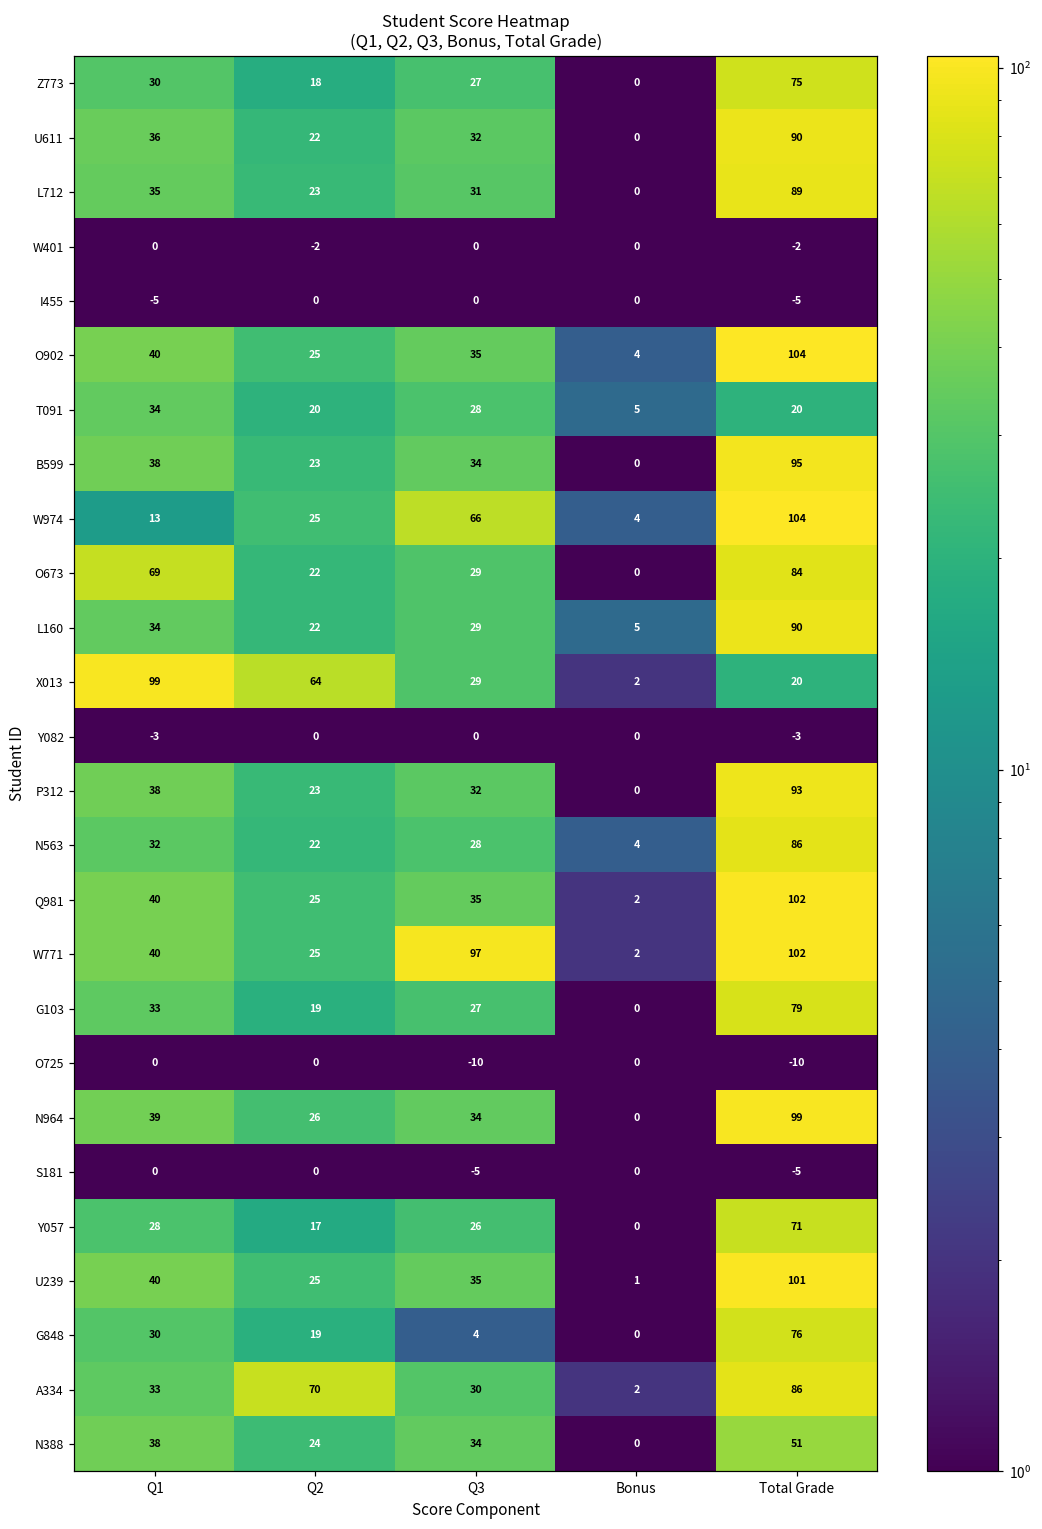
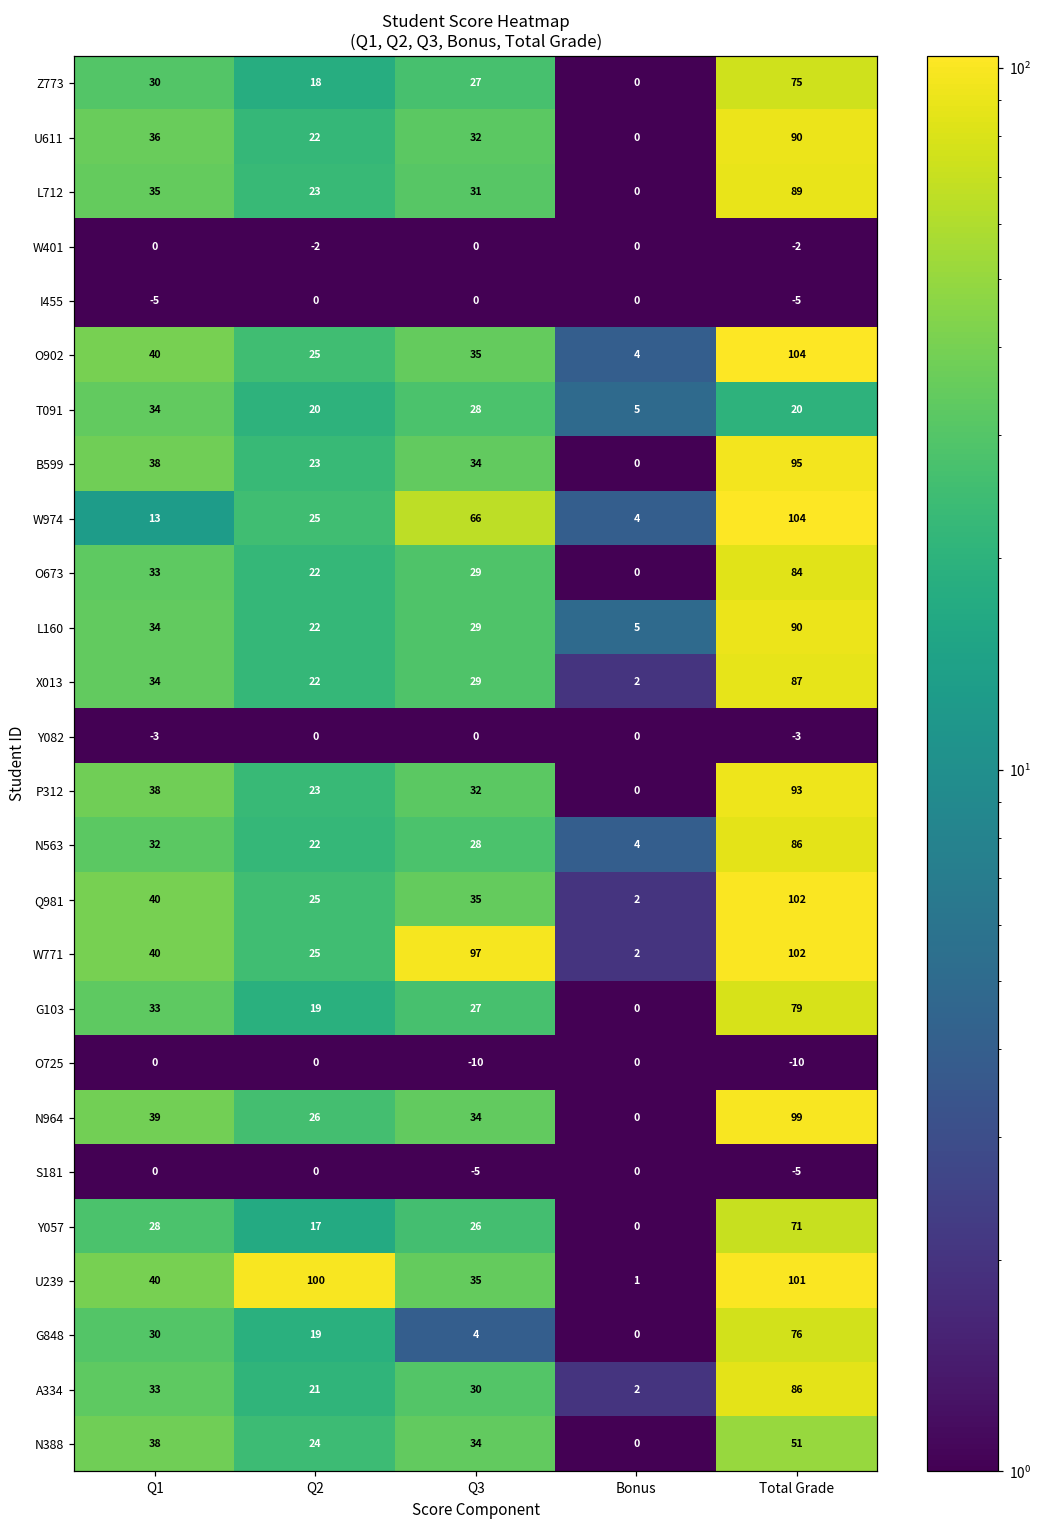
  {
    "Z773": {
      "Q1": 30,
      "Q2": 18,
      "Q3": 27,
      "Bonus": 0,
      "Total Grade": 75
    },
    "U611": {
      "Q1": 36,
      "Q2": 22,
      "Q3": 32,
      "Bonus": 0,
      "Total Grade": 90
    },
    "L712": {
      "Q1": 35,
      "Q2": 23,
      "Q3": 31,
      "Bonus": 0,
      "Total Grade": 89
    },
    "W401": {
      "Q1": 0,
      "Q2": -2,
      "Q3": 0,
      "Bonus": 0,
      "Total Grade": -2
    },
    "I455": {
      "Q1": -5,
      "Q2": 0,
      "Q3": 0,
      "Bonus": 0,
      "Total Grade": -5
    },
    "O902": {
      "Q1": 40,
      "Q2": 25,
      "Q3": 35,
      "Bonus": 4,
      "Total Grade": 104
    },
    "T091": {
      "Q1": 34,
      "Q2": 20,
      "Q3": 28,
      "Bonus": 5,
      "Total Grade": 20
    },
    "B599": {
      "Q1": 38,
      "Q2": 23,
      "Q3": 34,
      "Bonus": 0,
      "Total Grade": 95
    },
    "W974": {
      "Q1": 13,
      "Q2": 25,
      "Q3": 66,
      "Bonus": 4,
      "Total Grade": 104
    },
    "O673": {
-     "Q1": 69,
+     "Q1": 33,
      "Q2": 22,
      "Q3": 29,
      "Bonus": 0,
      "Total Grade": 84
    },
    "L160": {
      "Q1": 34,
      "Q2": 22,
      "Q3": 29,
      "Bonus": 5,
      "Total Grade": 90
    },
    "X013": {
-     "Q1": 99,
-     "Q2": 64,
+     "Q1": 34,
+     "Q2": 22,
      "Q3": 29,
      "Bonus": 2,
-     "Total Grade": 20
+     "Total Grade": 87
    },
    "Y082": {
      "Q1": -3,
      "Q2": 0,
      "Q3": 0,
      "Bonus": 0,
      "Total Grade": -3
    },
    "P312": {
      "Q1": 38,
      "Q2": 23,
      "Q3": 32,
      "Bonus": 0,
      "Total Grade": 93
    },
    "N563": {
      "Q1": 32,
      "Q2": 22,
      "Q3": 28,
      "Bonus": 4,
      "Total Grade": 86
    },
    "Q981": {
      "Q1": 40,
      "Q2": 25,
      "Q3": 35,
      "Bonus": 2,
      "Total Grade": 102
    },
    "W771": {
      "Q1": 40,
      "Q2": 25,
      "Q3": 97,
      "Bonus": 2,
      "Total Grade": 102
    },
    "G103": {
      "Q1": 33,
      "Q2": 19,
      "Q3": 27,
      "Bonus": 0,
      "Total Grade": 79
    },
    "O725": {
      "Q1": 0,
      "Q2": 0,
      "Q3": -10,
      "Bonus": 0,
      "Total Grade": -10
    },
    "N964": {
      "Q1": 39,
      "Q2": 26,
      "Q3": 34,
      "Bonus": 0,
      "Total Grade": 99
    },
    "S181": {
      "Q1": 0,
      "Q2": 0,
      "Q3": -5,
      "Bonus": 0,
      "Total Grade": -5
    },
    "Y057": {
      "Q1": 28,
      "Q2": 17,
      "Q3": 26,
      "Bonus": 0,
      "Total Grade": 71
    },
    "U239": {
      "Q1": 40,
-     "Q2": 25,
+     "Q2": 100,
      "Q3": 35,
      "Bonus": 1,
      "Total Grade": 101
    },
    "G848": {
      "Q1": 30,
      "Q2": 19,
      "Q3": 4,
      "Bonus": 0,
      "Total Grade": 76
    },
    "A334": {
      "Q1": 33,
-     "Q2": 70,
+     "Q2": 21,
      "Q3": 30,
      "Bonus": 2,
      "Total Grade": 86
    },
    "N388": {
      "Q1": 38,
      "Q2": 24,
      "Q3": 34,
      "Bonus": 0,
      "Total Grade": 51
    }
  }
